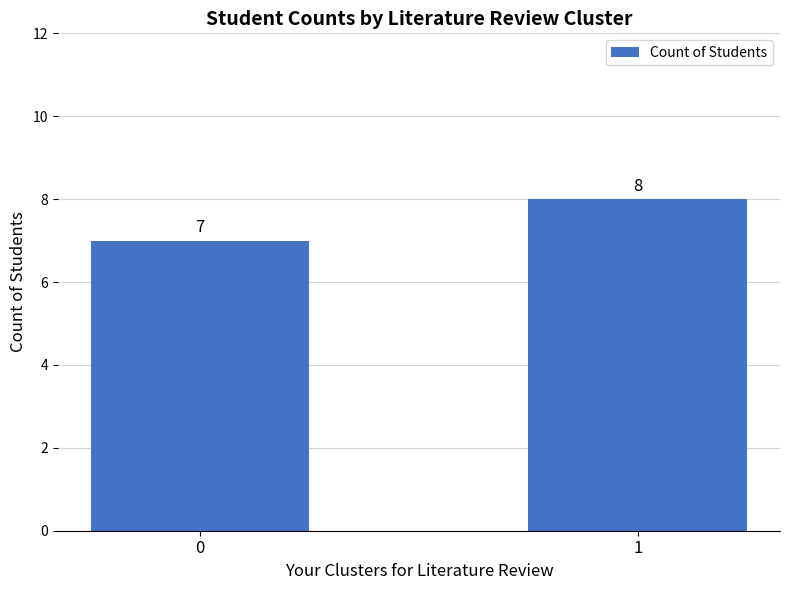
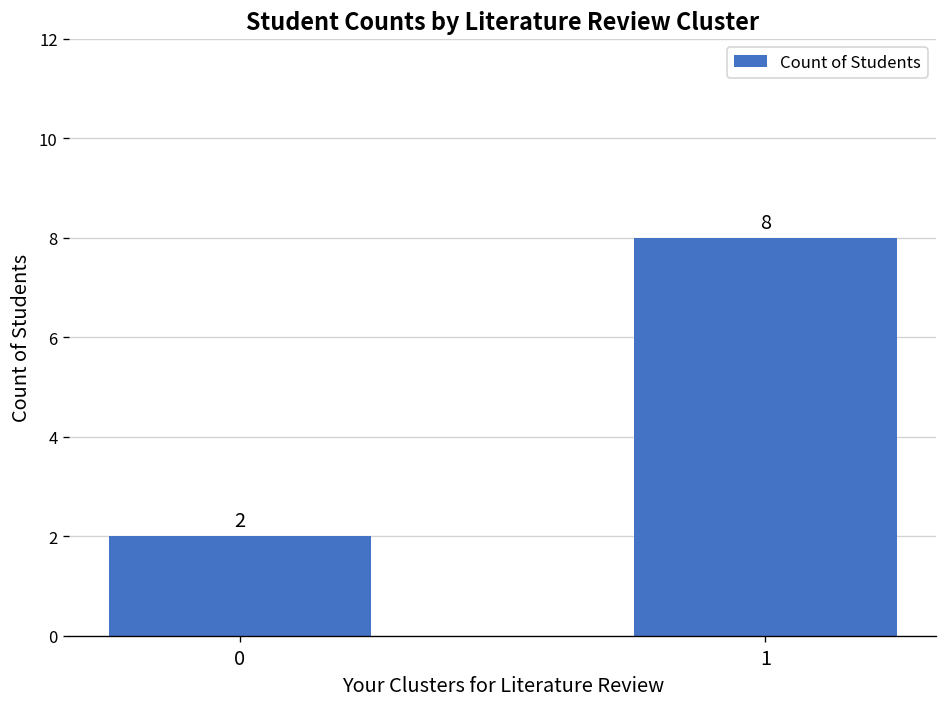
  {
-   "0": 7,
+   "0": 2,
    "1": 8
  }
